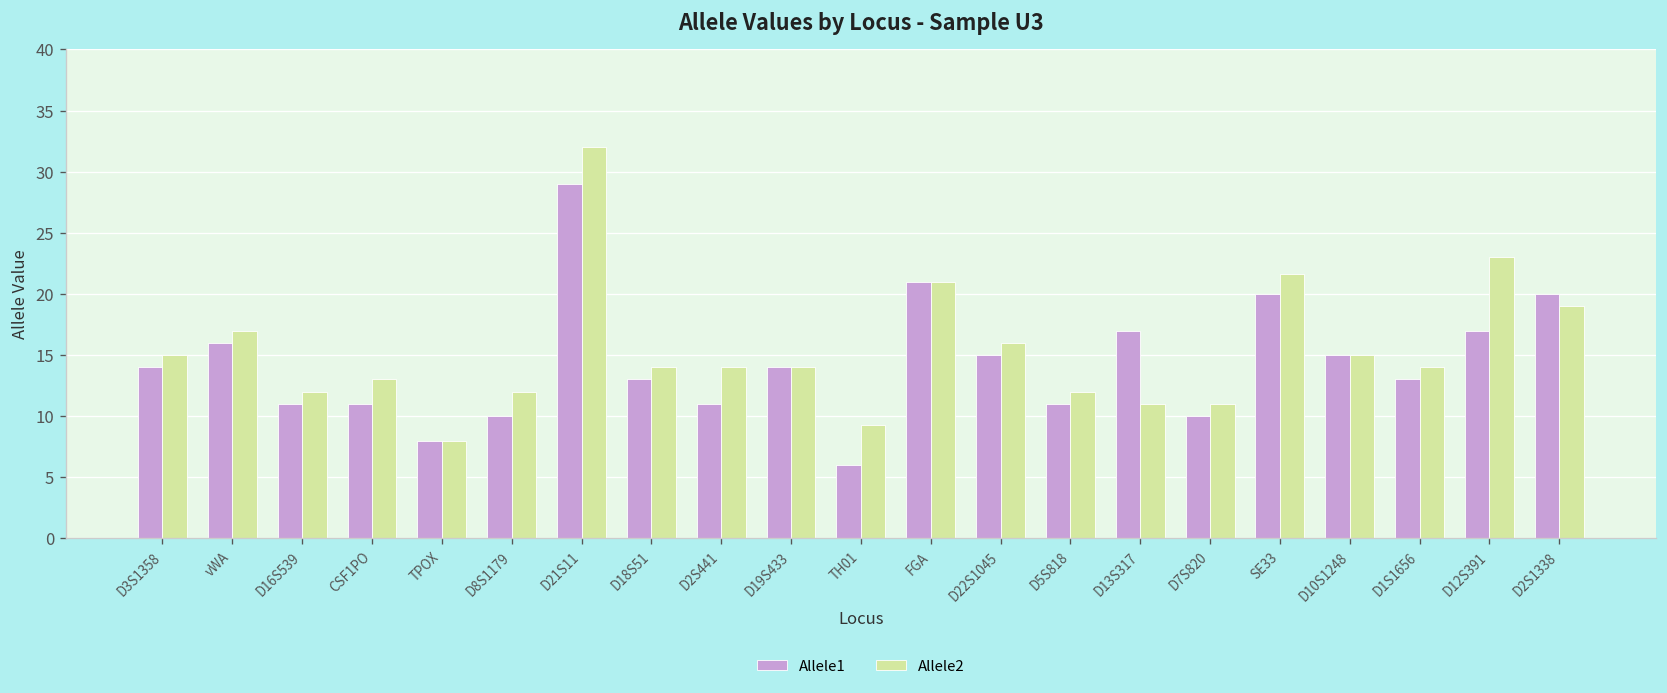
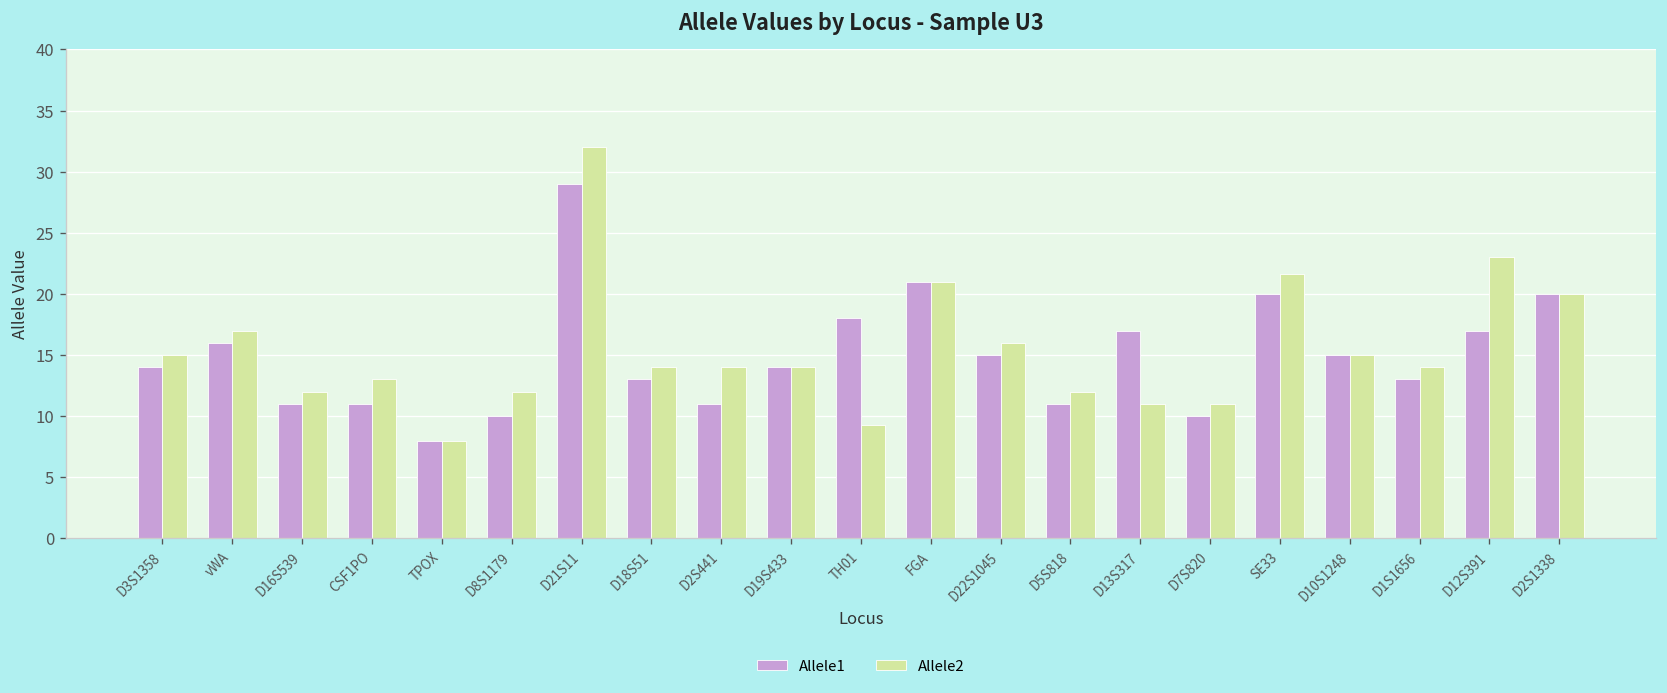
  {
    "Allele1": {
      "D3S1358": 14,
      "vWA": 16,
      "D16S539": 11,
      "CSF1PO": 11,
      "TPOX": 8,
      "D8S1179": 10,
      "D21S11": 29,
      "D18S51": 13,
      "D2S441": 11,
      "D19S433": 14,
-     "TH01": 6,
+     "TH01": 18,
      "FGA": 21,
      "D22S1045": 15,
      "D5S818": 11,
      "D13S317": 17,
      "D7S820": 10,
      "SE33": 20,
      "D10S1248": 15,
      "D1S1656": 13,
      "D12S391": 17,
      "D2S1338": 20
    },
    "Allele2": {
      "D3S1358": 15,
      "vWA": 17,
      "D16S539": 12,
      "CSF1PO": 13,
      "TPOX": 8,
      "D8S1179": 12,
      "D21S11": 32,
      "D18S51": 14,
      "D2S441": 14,
      "D19S433": 14,
      "TH01": 9.3,
      "FGA": 21,
      "D22S1045": 16,
      "D5S818": 12,
      "D13S317": 11,
      "D7S820": 11,
      "SE33": 21.6,
      "D10S1248": 15,
      "D1S1656": 14,
      "D12S391": 23,
-     "D2S1338": 19
+     "D2S1338": 20
    }
  }
